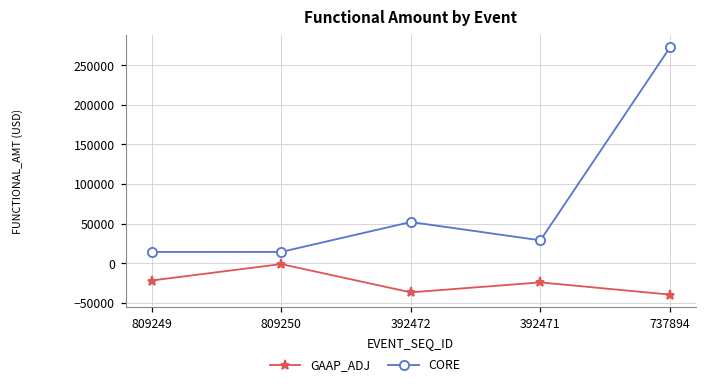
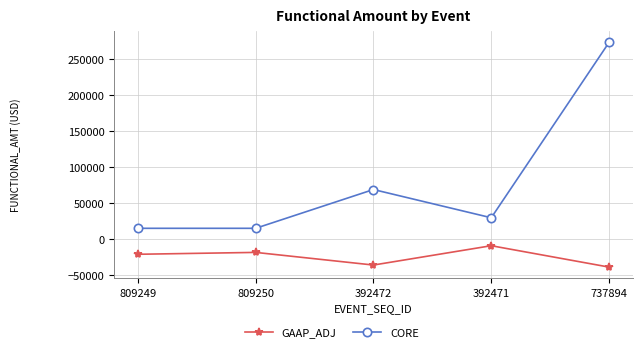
  {
    "GAAP_ADJ": {
      "809249": -20000,
-     "809250": 0,
+     "809250": -20000,
      "392472": -40000,
-     "392471": -20000,
+     "392471": -10000,
      "737894": -40000
    },
    "CORE": {
      "809249": 10000,
      "809250": 10000,
-     "392472": 50000,
+     "392472": 70000,
      "392471": 30000,
      "737894": 270000
    }
  }
